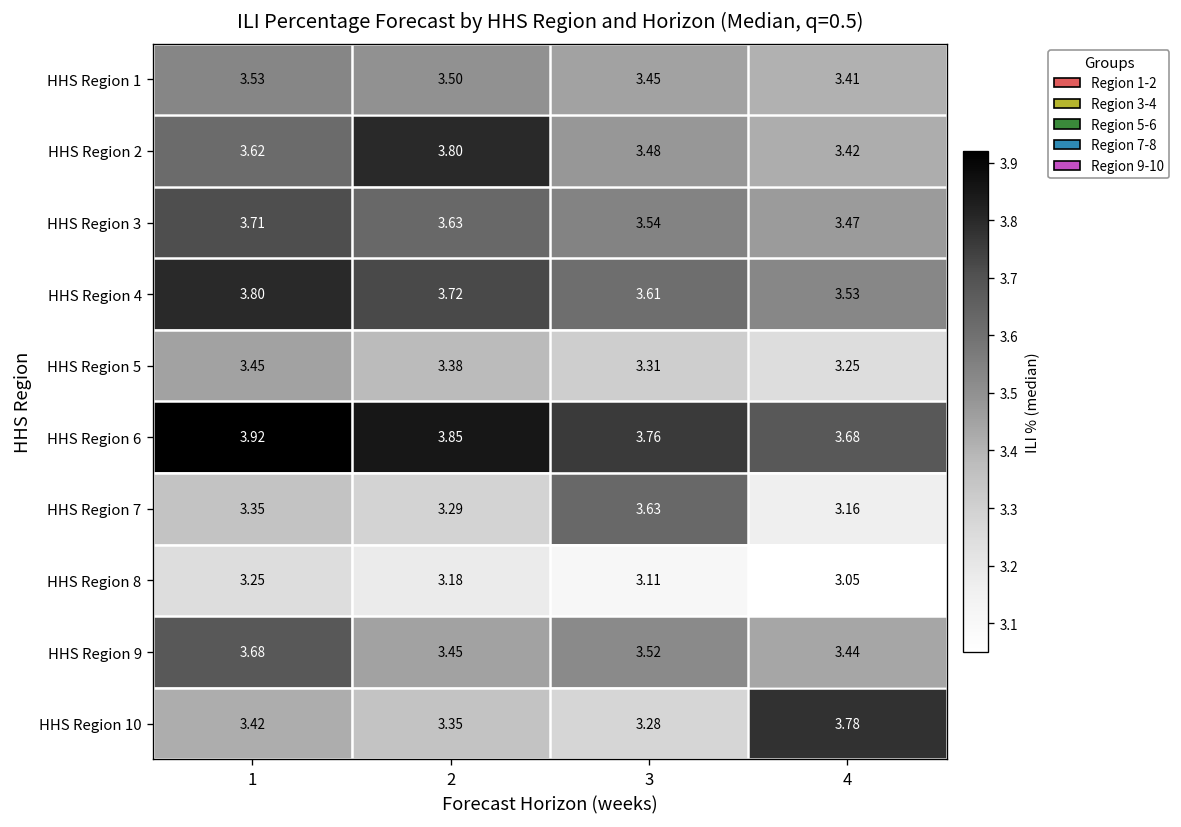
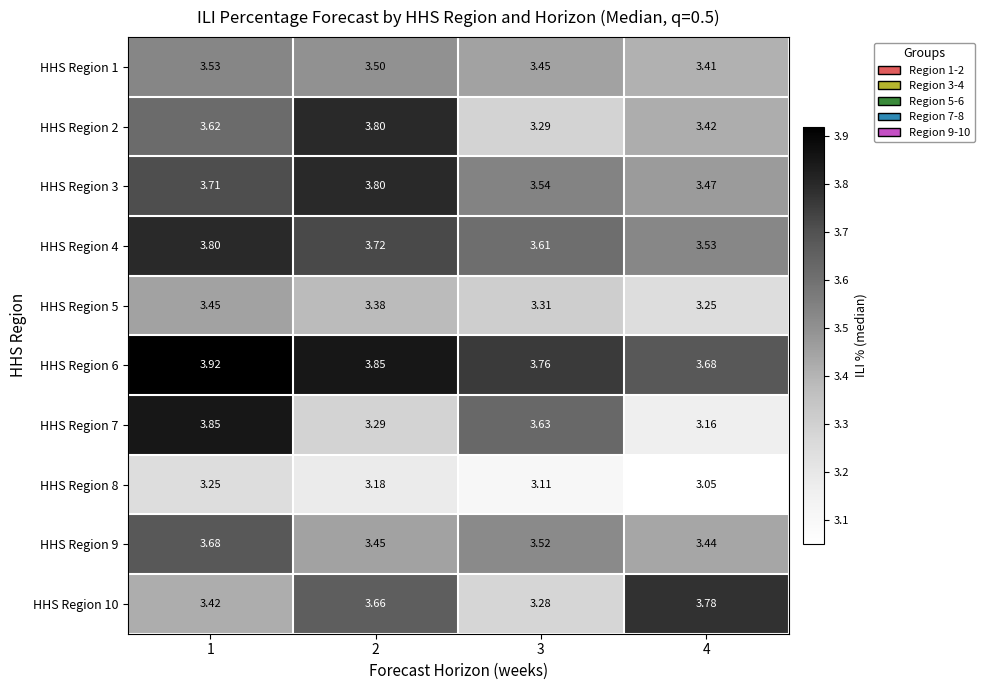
  {
    "HHS Region 1": {
      "1": 3.53,
      "2": 3.50,
      "3": 3.45,
      "4": 3.41
    },
    "HHS Region 2": {
      "1": 3.62,
      "2": 3.80,
-     "3": 3.48,
+     "3": 3.29,
      "4": 3.42
    },
    "HHS Region 3": {
      "1": 3.71,
-     "2": 3.63,
+     "2": 3.80,
      "3": 3.54,
      "4": 3.47
    },
    "HHS Region 4": {
      "1": 3.80,
      "2": 3.72,
      "3": 3.61,
      "4": 3.53
    },
    "HHS Region 5": {
      "1": 3.45,
      "2": 3.38,
      "3": 3.31,
      "4": 3.25
    },
    "HHS Region 6": {
      "1": 3.92,
      "2": 3.85,
      "3": 3.76,
      "4": 3.68
    },
    "HHS Region 7": {
-     "1": 3.35,
+     "1": 3.85,
      "2": 3.29,
      "3": 3.63,
      "4": 3.16
    },
    "HHS Region 8": {
      "1": 3.25,
      "2": 3.18,
      "3": 3.11,
      "4": 3.05
    },
    "HHS Region 9": {
      "1": 3.68,
      "2": 3.45,
      "3": 3.52,
      "4": 3.44
    },
    "HHS Region 10": {
      "1": 3.42,
-     "2": 3.35,
+     "2": 3.66,
      "3": 3.28,
      "4": 3.78
    }
  }
